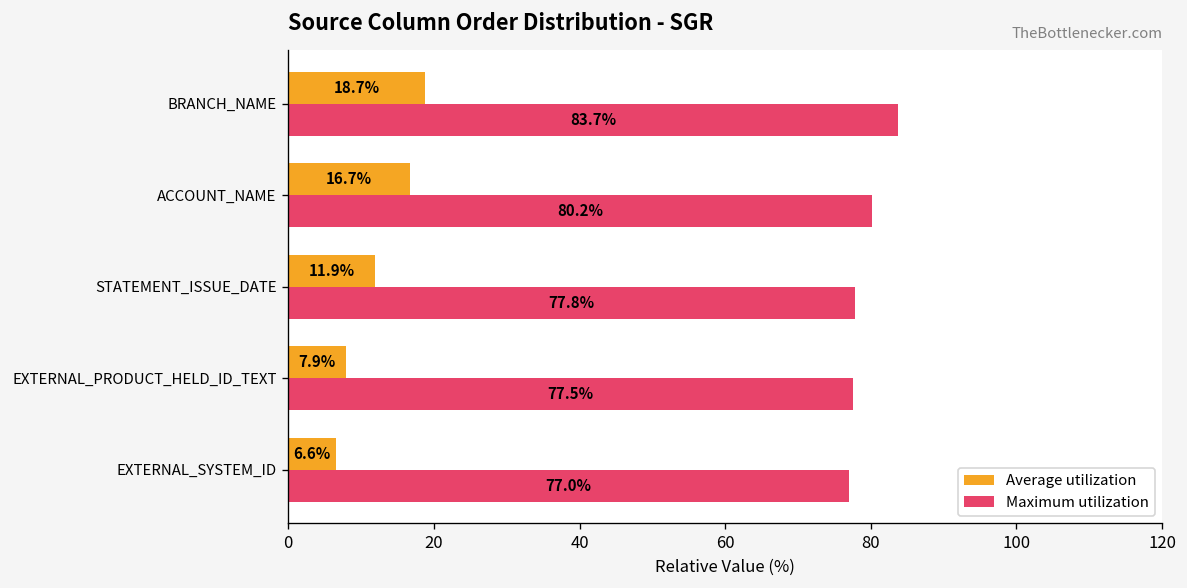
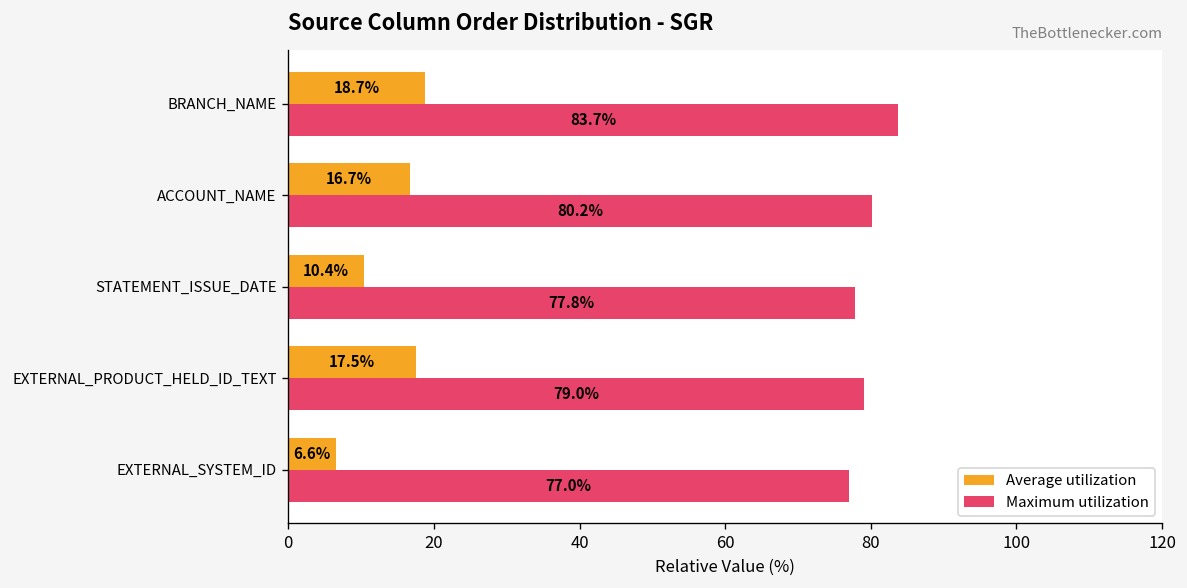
  {
    "Average utilization": {
      "BRANCH_NAME": "18.7%",
      "ACCOUNT_NAME": "16.7%",
-     "STATEMENT_ISSUE_DATE": "11.9%",
-     "EXTERNAL_PRODUCT_HELD_ID_TEXT": "7.9%",
+     "STATEMENT_ISSUE_DATE": "10.4%",
+     "EXTERNAL_PRODUCT_HELD_ID_TEXT": "17.5%",
      "EXTERNAL_SYSTEM_ID": "6.6%"
    },
    "Maximum utilization": {
      "BRANCH_NAME": "83.7%",
      "ACCOUNT_NAME": "80.2%",
      "STATEMENT_ISSUE_DATE": "77.8%",
-     "EXTERNAL_PRODUCT_HELD_ID_TEXT": "77.5%",
+     "EXTERNAL_PRODUCT_HELD_ID_TEXT": "79.0%",
      "EXTERNAL_SYSTEM_ID": "77.0%"
    }
  }
